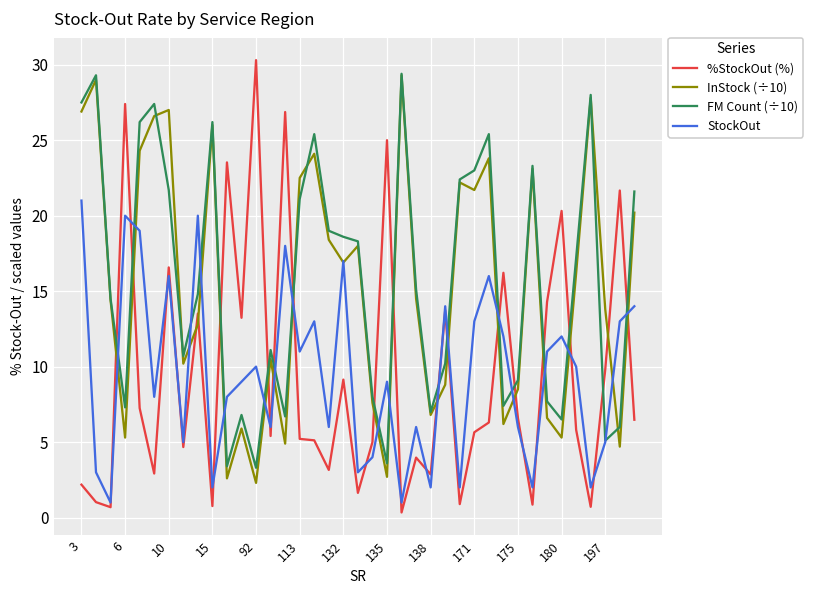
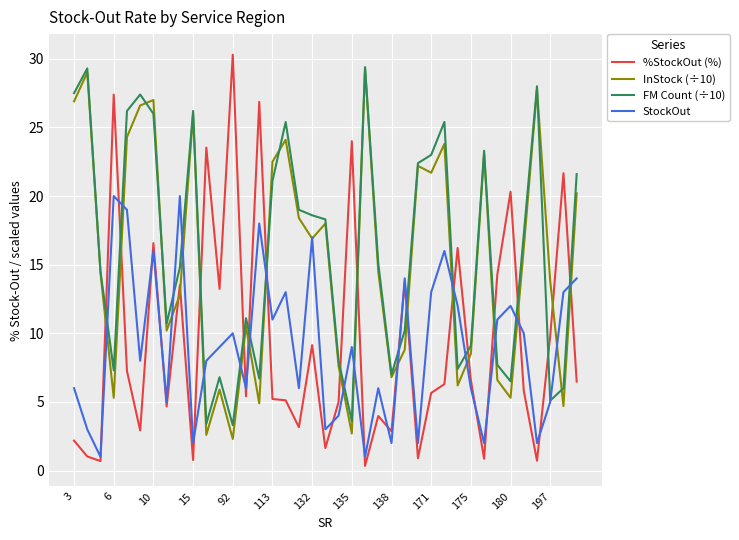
  {
    "%StockOut (%)": {
      "3": 2.2,
      "6": 27.4,
      "10": 16.6,
      "15": 0.8,
      "92": 30.3,
      "113": 5.2,
      "132": 9.1,
-     "135": 25.0,
+     "135": 24.0,
      "138": 2.9,
      "171": 5.7,
      "175": 6.6,
      "180": 20.3,
      "197": 9.8
    },
    "InStock (÷10)": {
      "3": 26.9,
      "6": 5.3,
      "10": 27.0,
      "15": 26.0,
      "92": 2.3,
      "113": 22.5,
      "135": 2.7,
      "138": 6.8,
      "171": 21.7,
      "175": 8.5,
      "180": 5.3,
      "197": 13.8
    },
    "FM Count (÷10)": {
      "3": 27.5,
      "6": 7.3,
-     "10": 21.7,
+     "10": 26.0,
      "15": 26.2,
      "92": 3.3,
      "113": 21.1,
      "132": 18.6,
      "135": 3.6,
      "138": 7.0,
      "171": 23.0,
      "175": 9.1,
      "180": 6.5
    },
    "StockOut": {
-     "3": 21,
+     "3": 6,
      "6": 20,
      "10": 16,
      "15": 2,
      "92": 10,
      "113": 11,
      "135": 9,
      "138": 2,
      "171": 13,
      "175": 6,
      "180": 12
    }
  }
